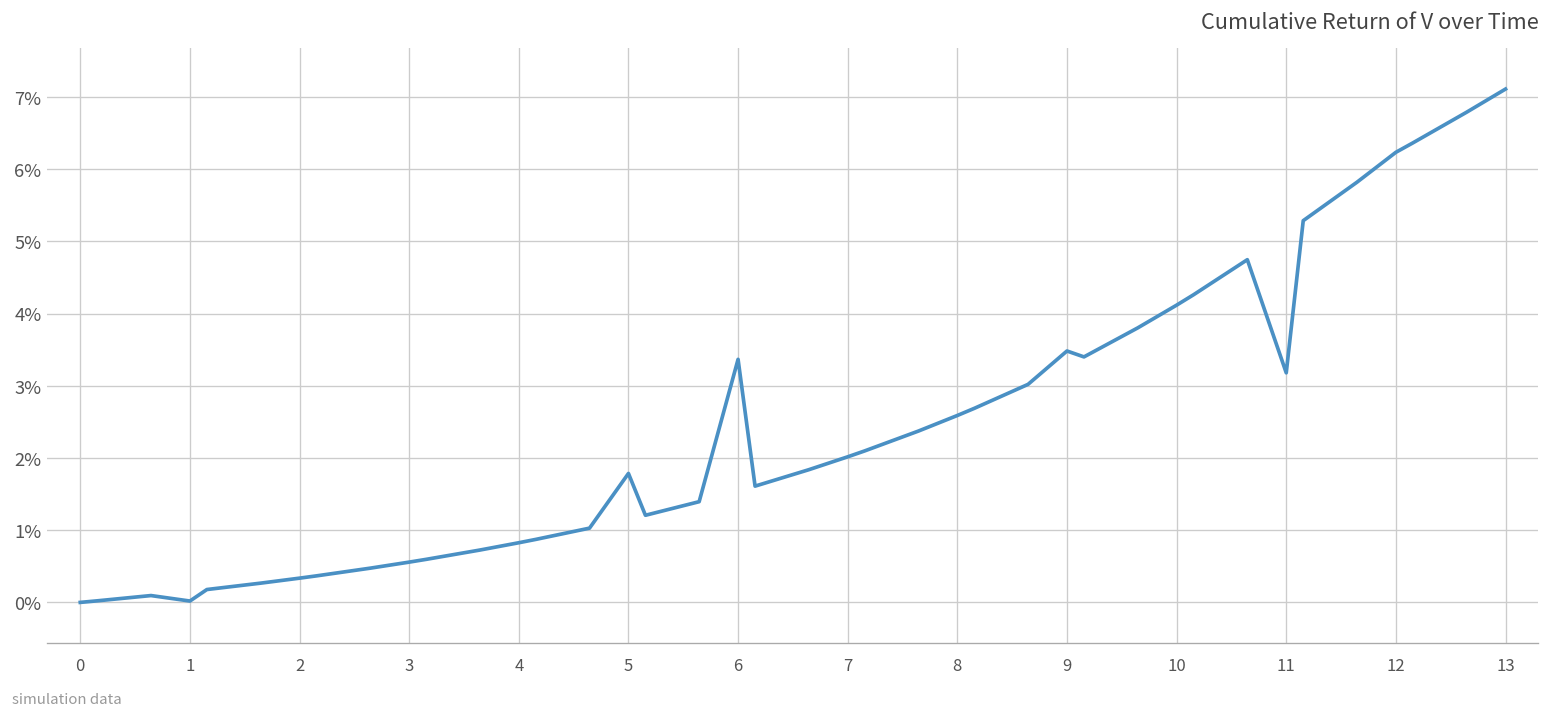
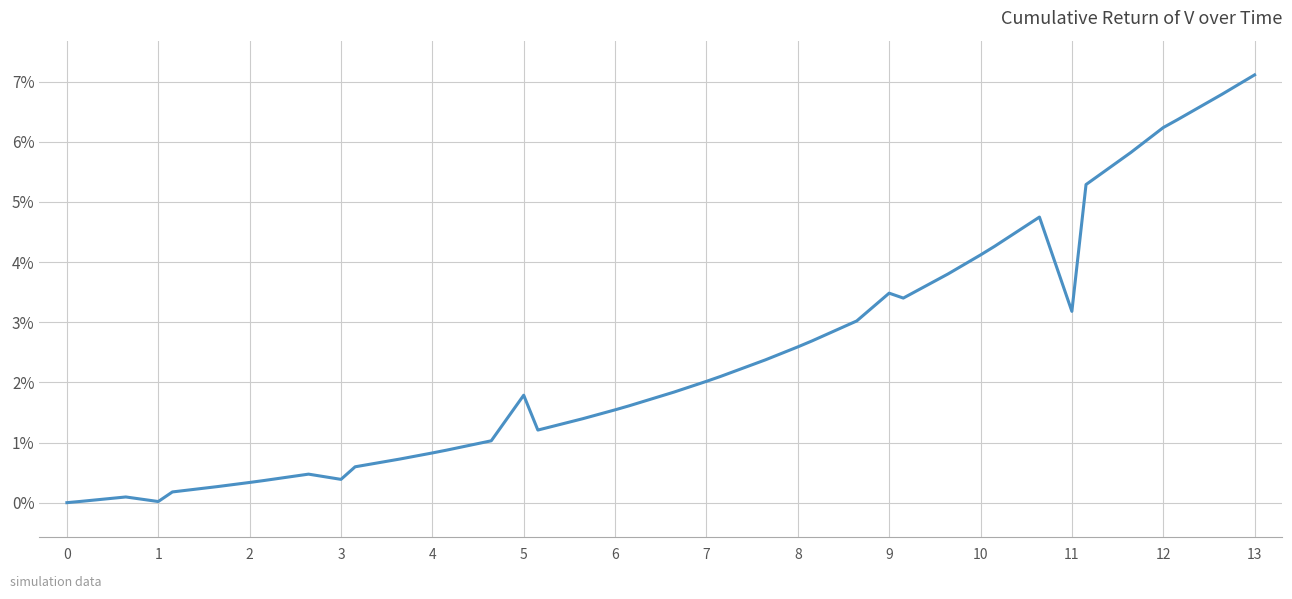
  {
    "0": "0.0%",
    "1": "0.0%",
    "2": "0.3%",
-   "3": "0.6%",
+   "3": "0.4%",
    "4": "0.8%",
    "5": "1.8%",
-   "6": "3.4%",
+   "6": "1.5%",
    "7": "2.0%",
    "8": "2.6%",
    "9": "3.5%",
    "10": "4.1%",
    "11": "3.2%",
    "12": "6.2%",
    "13": "7.1%"
  }
